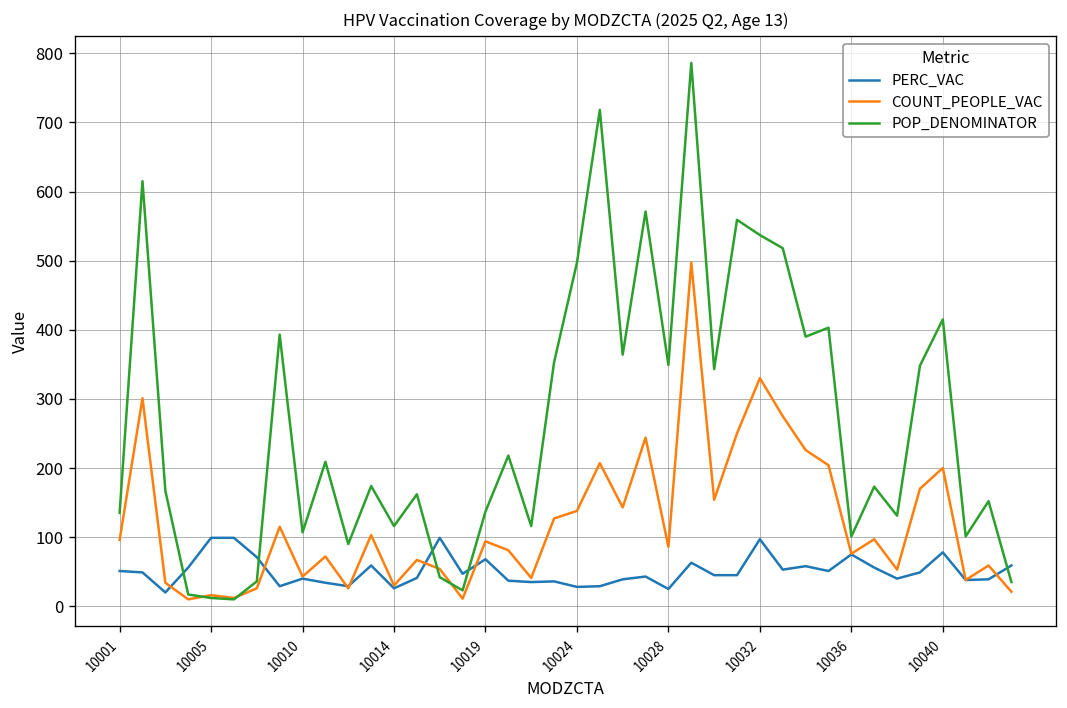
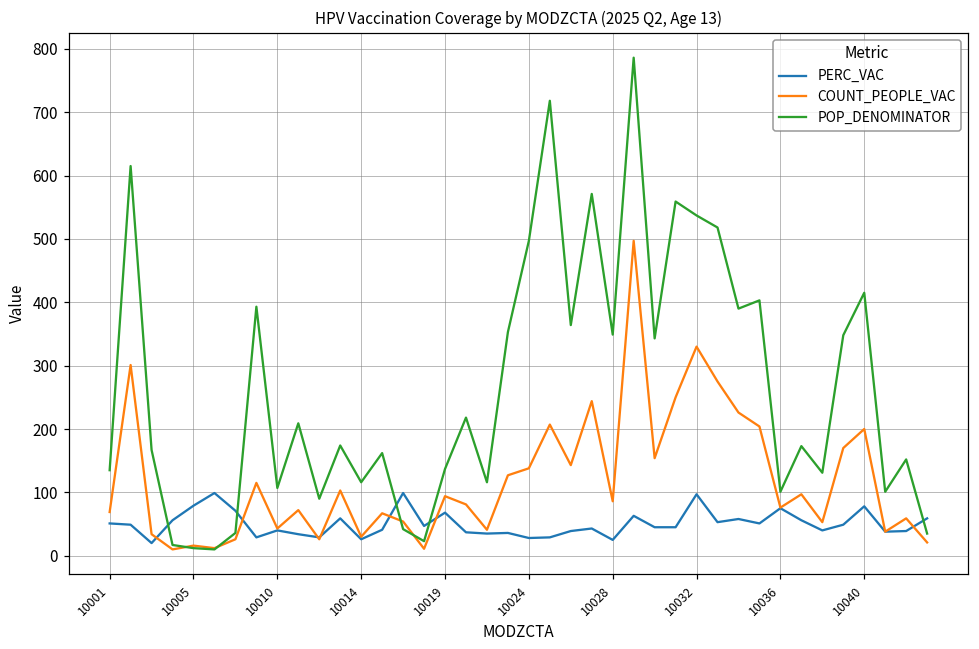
  {
    "PERC_VAC": {
      "10001": 50,
-     "10005": 100,
+     "10005": 80,
      "10019": 70,
      "10024": 30,
      "10028": 30,
      "10032": 100,
      "10040": 80
    },
    "COUNT_PEOPLE_VAC": {
-     "10001": 100,
+     "10001": 70,
      "10019": 90,
      "10024": 140,
      "10028": 90,
      "10032": 330,
      "10040": 200
    },
    "POP_DENOMINATOR": {
      "10001": 140,
      "10010": 110,
      "10014": 120,
      "10019": 140,
      "10024": 500,
      "10028": 350,
      "10032": 540,
      "10036": 100,
      "10040": 420
    }
  }
